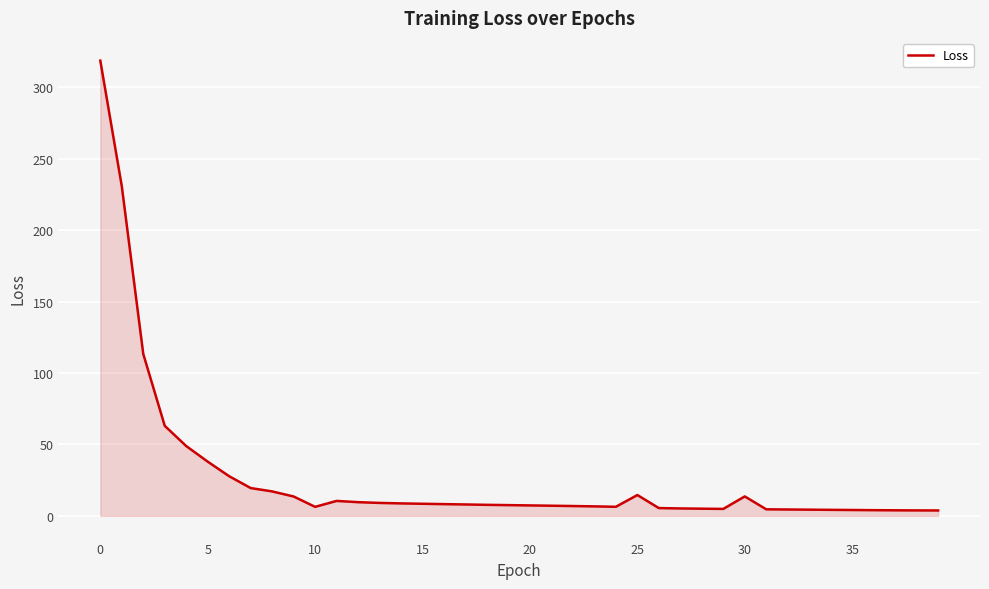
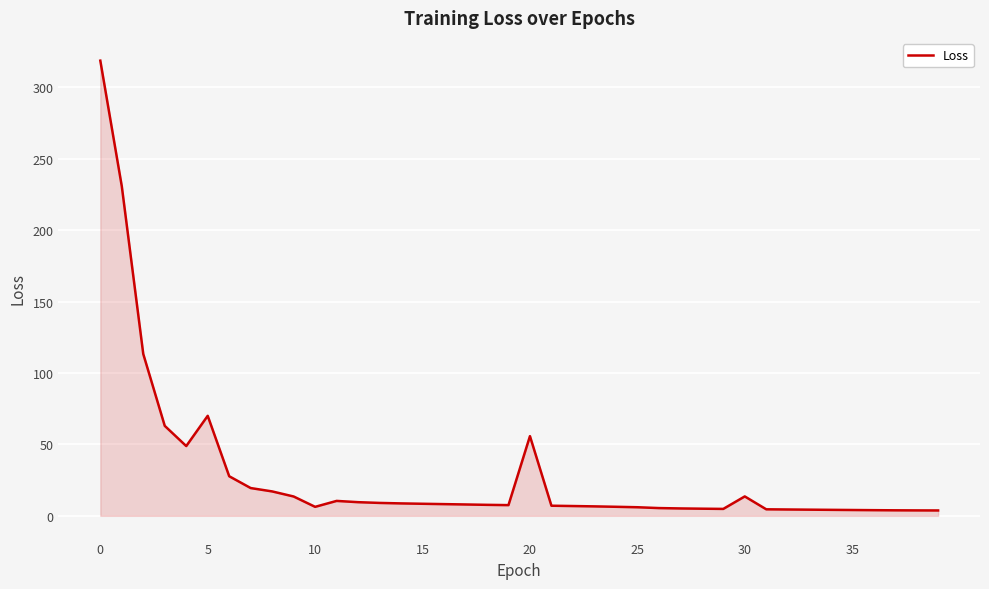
  {
    "0": 319,
-   "5": 38,
+   "5": 70,
    "10": 6,
    "15": 8,
-   "20": 7,
-   "25": 15,
+   "20": 56,
+   "25": 6,
    "30": 14,
    "35": 4
  }
